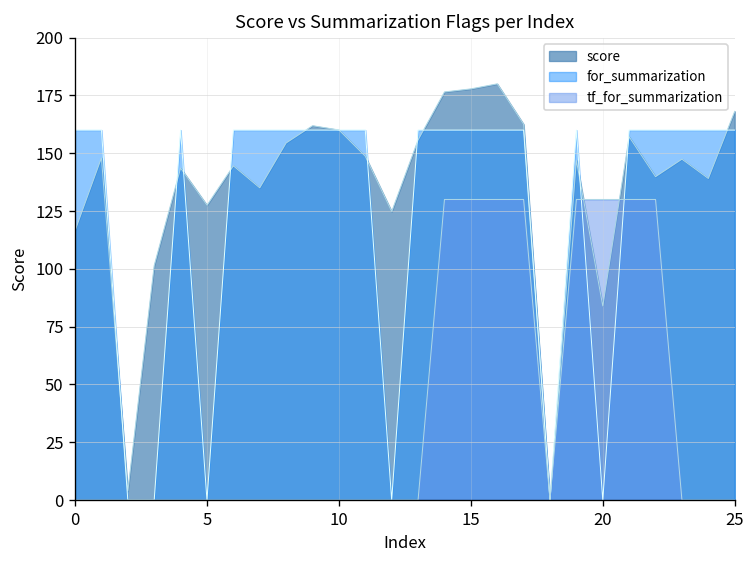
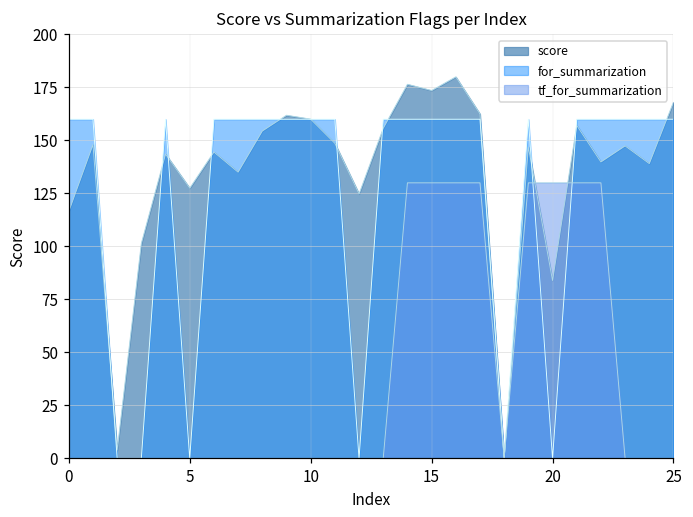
  {
    "score": {
      "0": 117,
      "5": 127,
-     "15": 178,
+     "15": 174,
      "20": 84,
      "25": 168
    }
  }
